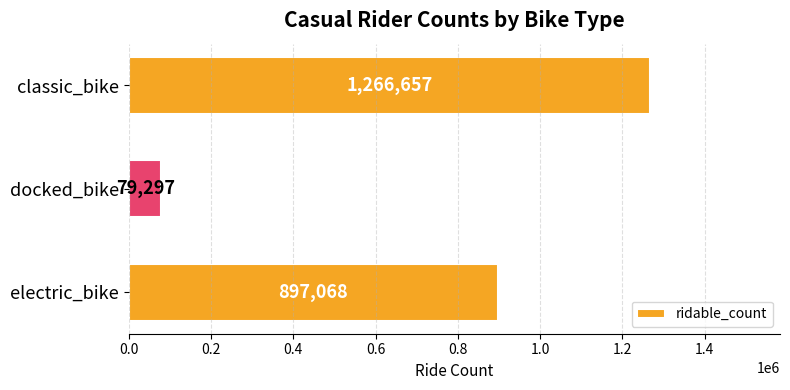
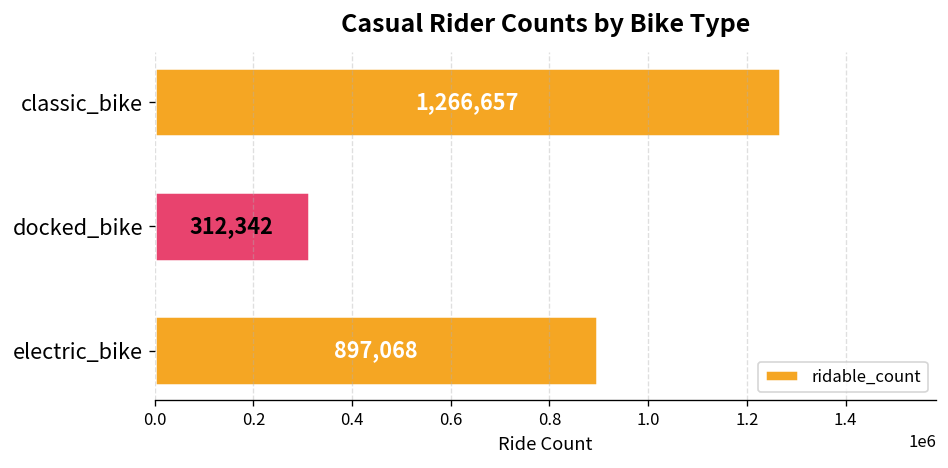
  {
    "classic_bike": "1,266,657",
-   "docked_bike": "79,297",
+   "docked_bike": "312,342",
    "electric_bike": "897,068"
  }
